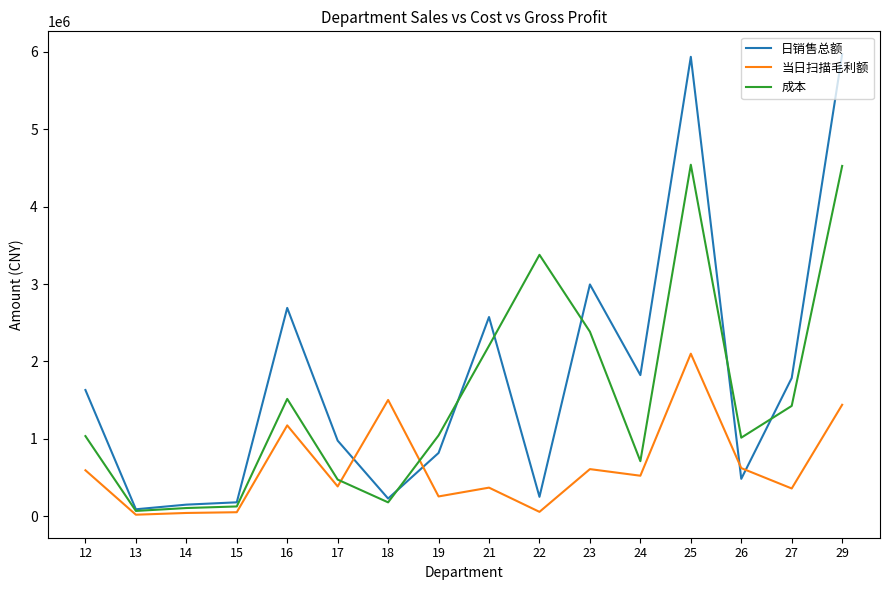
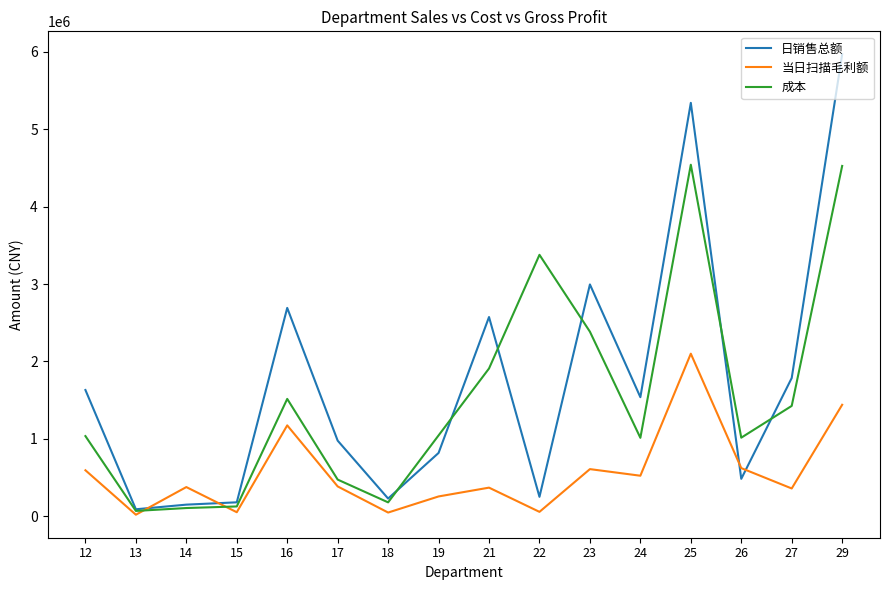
  {
    "日销售总额": {
      "12": 1600000,
      "14": 200000,
      "15": 200000,
      "16": 2700000,
      "17": 1000000,
      "18": 200000,
      "19": 800000,
      "21": 2600000,
      "22": 300000,
      "23": 3000000,
-     "24": 1800000,
-     "25": 5900000,
+     "24": 1500000,
+     "25": 5300000,
      "26": 500000,
      "27": 1800000
    },
    "当日扫描毛利额": {
      "12": 600000,
      "13": 0,
-     "14": 0,
+     "14": 400000,
      "15": 100000,
      "16": 1200000,
      "17": 400000,
-     "18": 1500000,
+     "18": 0,
      "19": 300000,
      "21": 400000,
      "22": 100000,
      "23": 600000,
      "24": 500000,
      "25": 2100000,
      "26": 600000,
      "27": 400000,
      "29": 1400000
    },
    "成本": {
      "12": 1000000,
      "14": 100000,
      "15": 100000,
      "16": 1500000,
      "17": 500000,
      "18": 200000,
      "19": 1000000,
-     "21": 2200000,
+     "21": 1900000,
      "22": 3400000,
      "23": 2400000,
-     "24": 700000,
+     "24": 1000000,
      "25": 4500000,
      "26": 1000000,
      "27": 1400000,
      "29": 4500000
    }
  }
